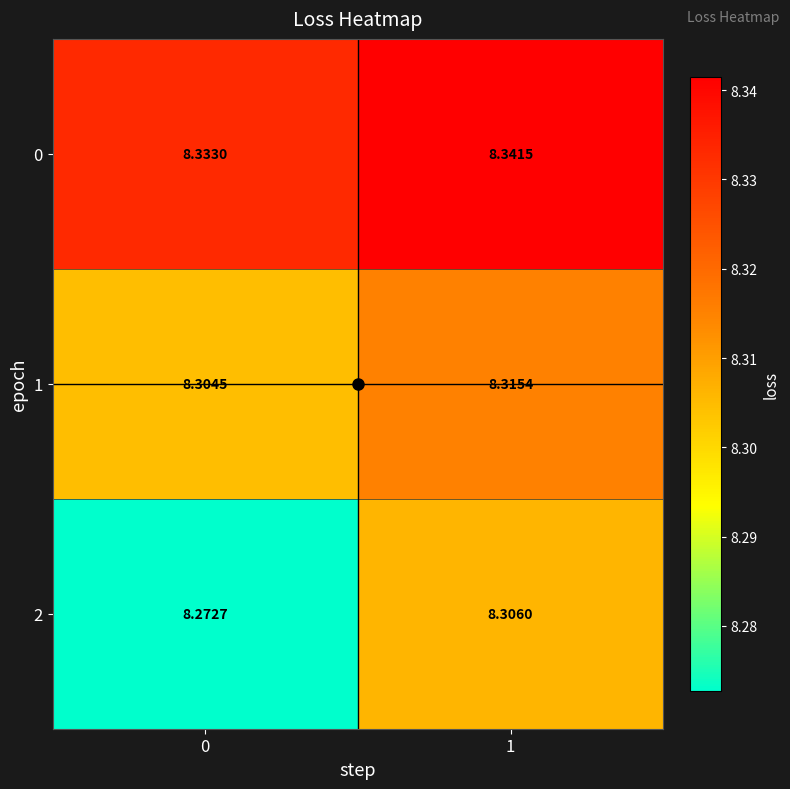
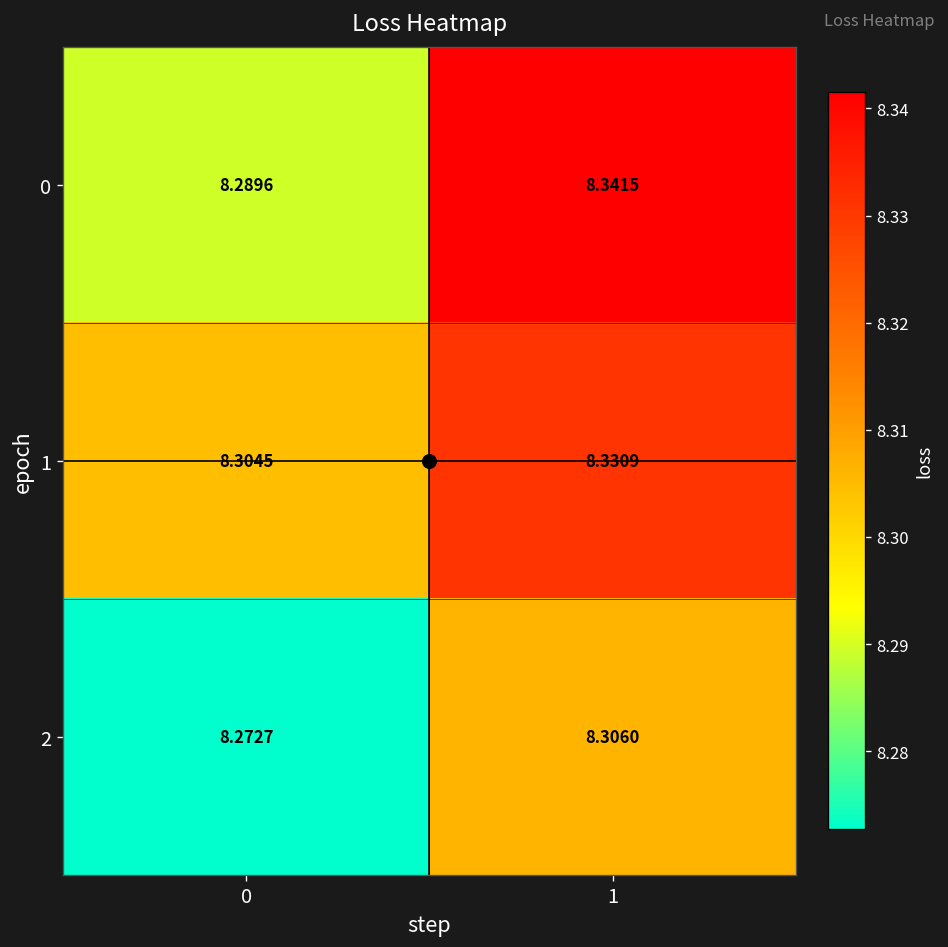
  {
    "0": {
-     "0": 8.3330,
+     "0": 8.2896,
      "1": 8.3415
    },
    "1": {
      "0": 8.3045,
-     "1": 8.3154
+     "1": 8.3309
    },
    "2": {
      "0": 8.2727,
      "1": 8.3060
    }
  }
